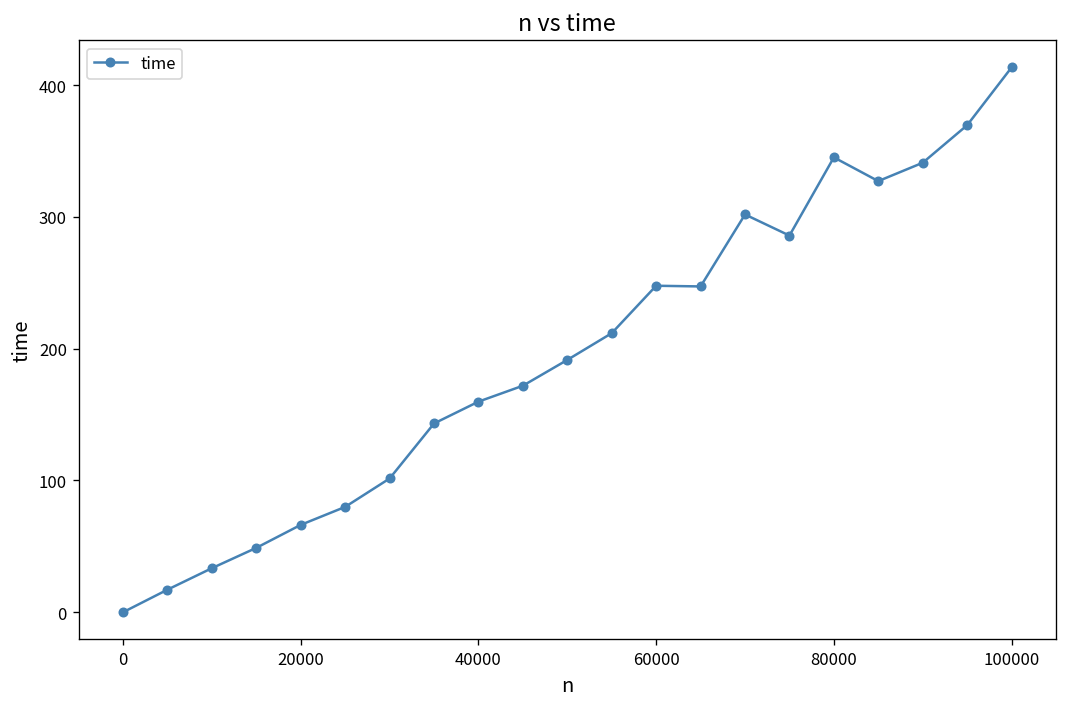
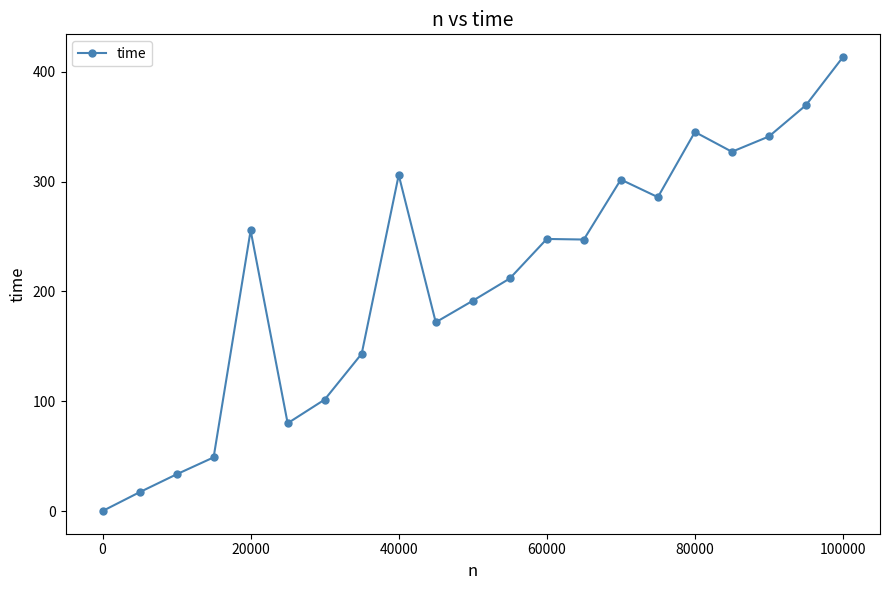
  {
    "0": 0,
-   "20000": 66,
-   "40000": 160,
+   "20000": 256,
+   "40000": 306,
    "60000": 248,
    "80000": 345,
    "100000": 413
  }
